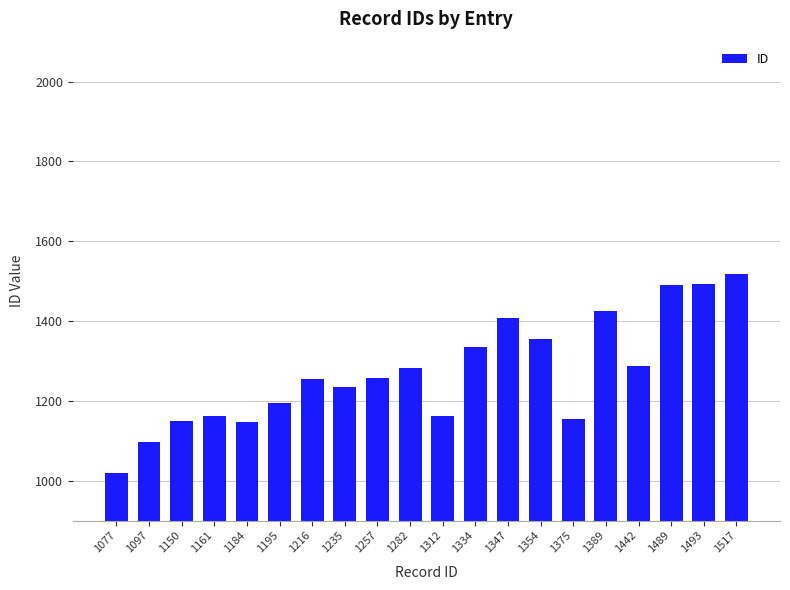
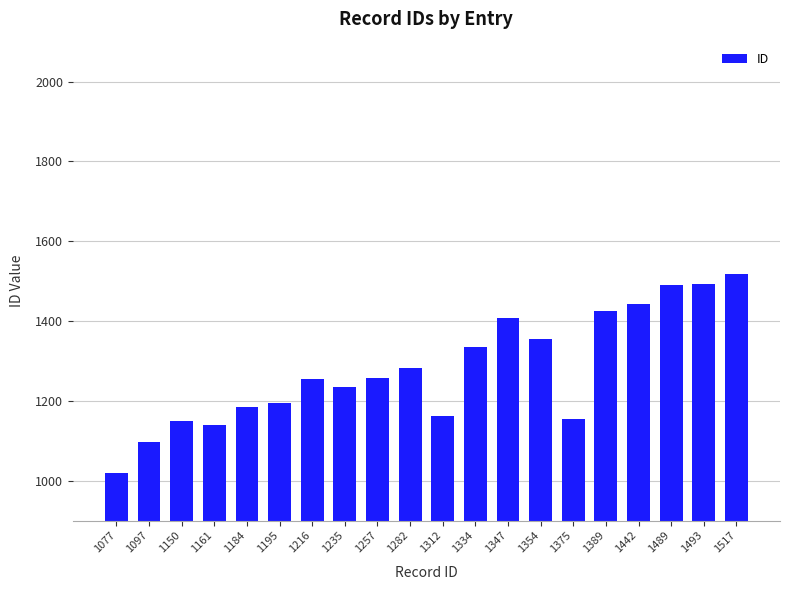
  {
    "1077": 1020,
    "1097": 1100,
    "1150": 1150,
-   "1161": 1160,
-   "1184": 1150,
+   "1161": 1140,
+   "1184": 1180,
    "1195": 1200,
    "1216": 1260,
    "1235": 1240,
    "1257": 1260,
    "1282": 1280,
    "1312": 1160,
    "1334": 1330,
    "1347": 1410,
    "1354": 1350,
    "1375": 1160,
    "1389": 1430,
-   "1442": 1290,
+   "1442": 1440,
    "1489": 1490,
    "1493": 1490,
    "1517": 1520
  }
